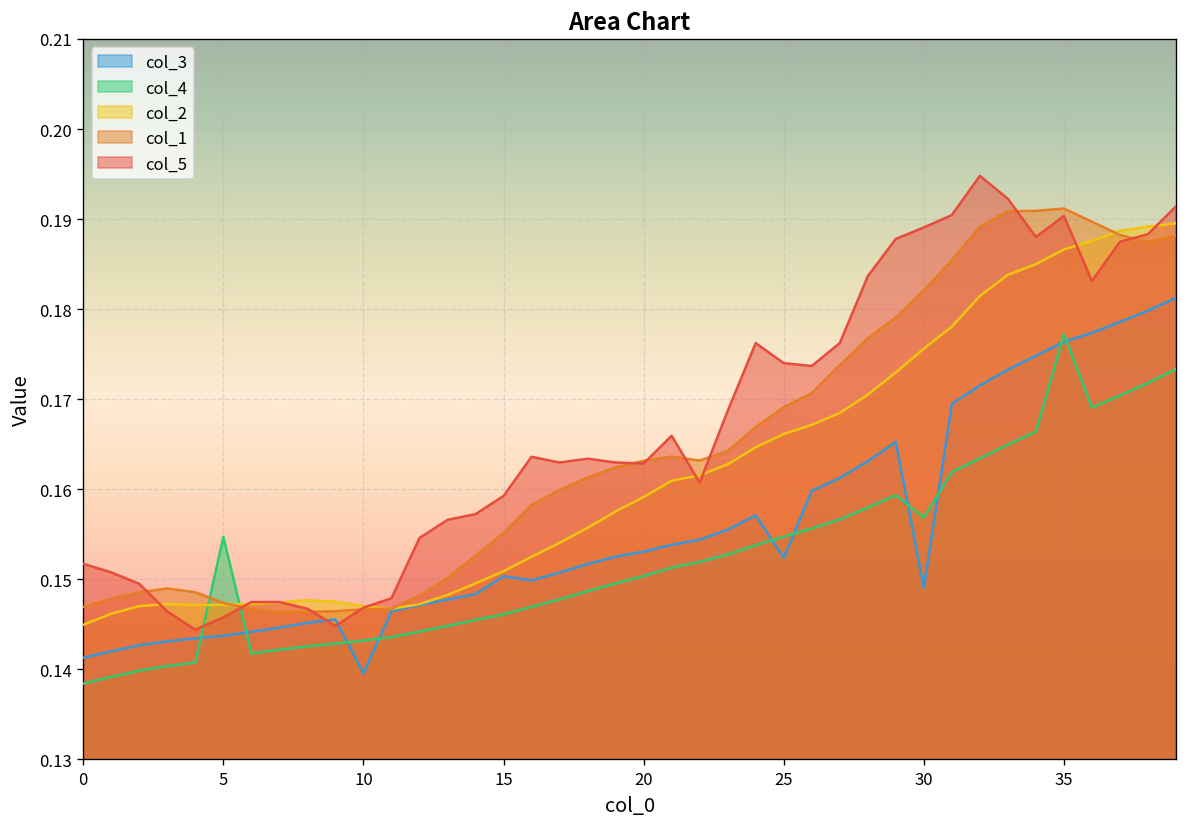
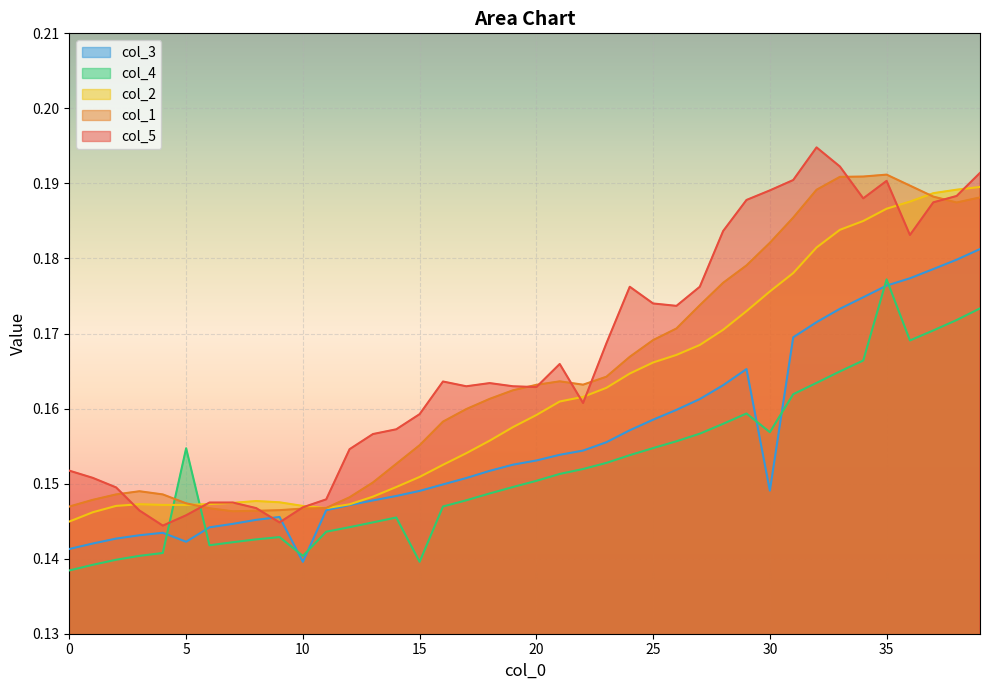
  {
    "col_3": {
      "0": 0.141,
-     "5": 0.144,
+     "5": 0.142,
      "10": 0.140,
-     "15": 0.150,
+     "15": 0.149,
      "20": 0.153,
-     "25": 0.152,
+     "25": 0.159,
      "30": 0.149,
      "35": 0.176
    },
    "col_4": {
      "0": 0.138,
      "5": 0.155,
-     "10": 0.143,
-     "15": 0.146,
+     "10": 0.140,
+     "15": 0.140,
      "20": 0.150,
      "25": 0.155,
      "30": 0.157,
      "35": 0.177
    }
  }
